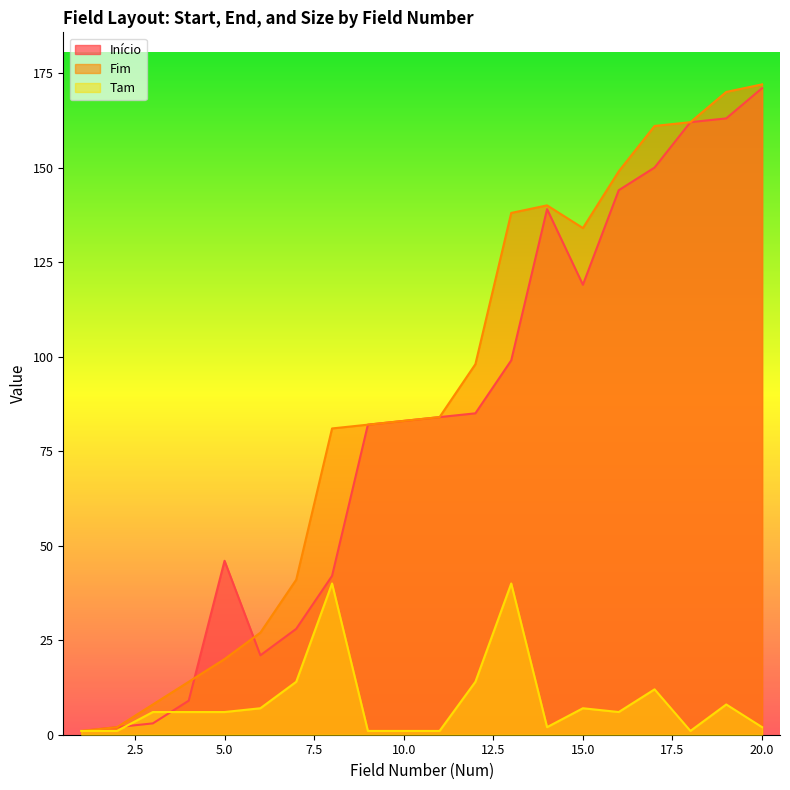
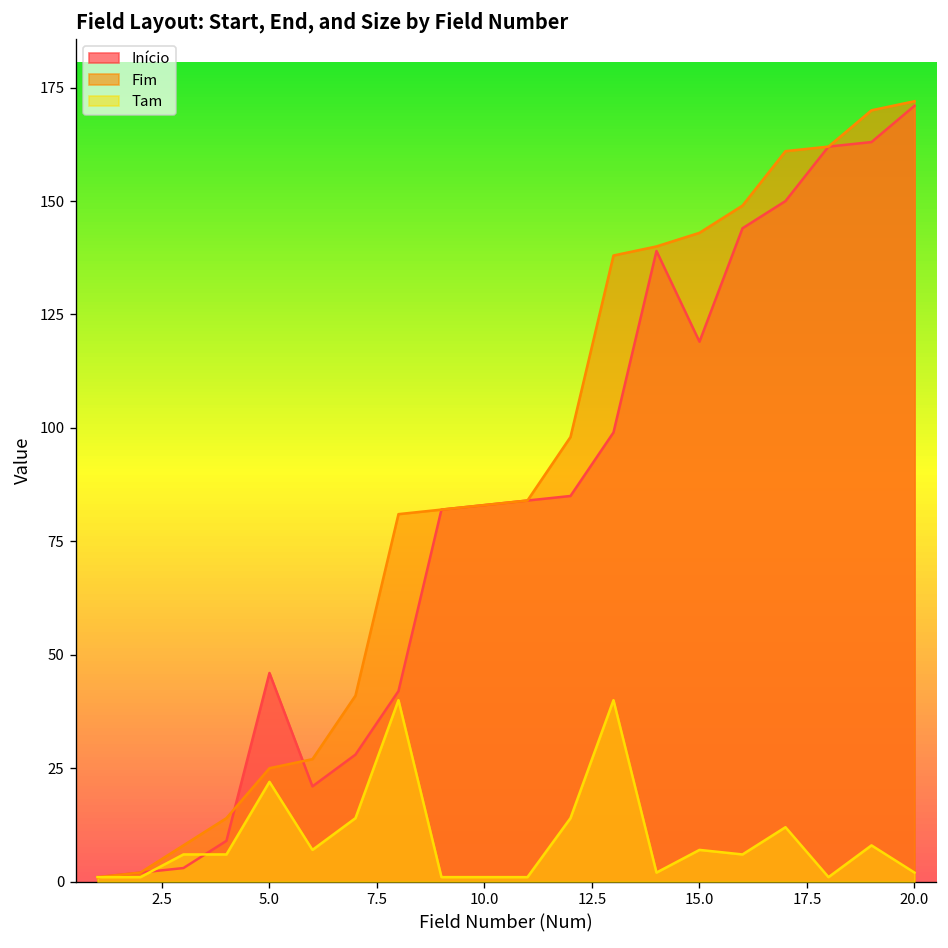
  {
    "Início": {
      "5.0": 46,
      "15.0": 119,
      "20.0": 171
    },
    "Fim": {
-     "5.0": 20,
-     "15.0": 134,
+     "5.0": 25,
+     "15.0": 143,
      "20.0": 172
    },
    "Tam": {
-     "5.0": 6,
+     "5.0": 22,
      "10.0": 1,
      "15.0": 7,
      "20.0": 2
    }
  }
